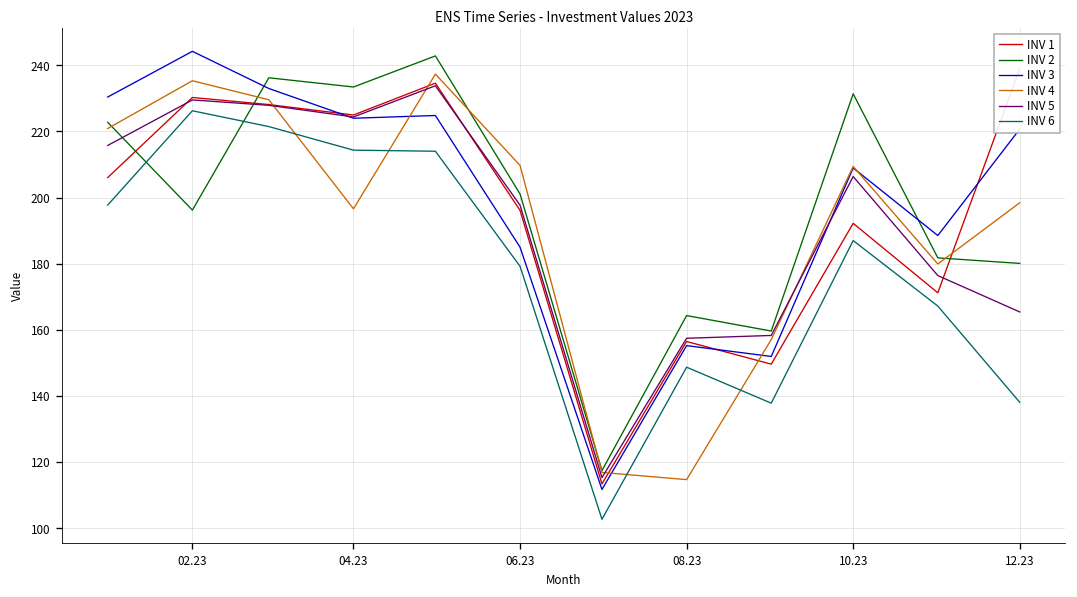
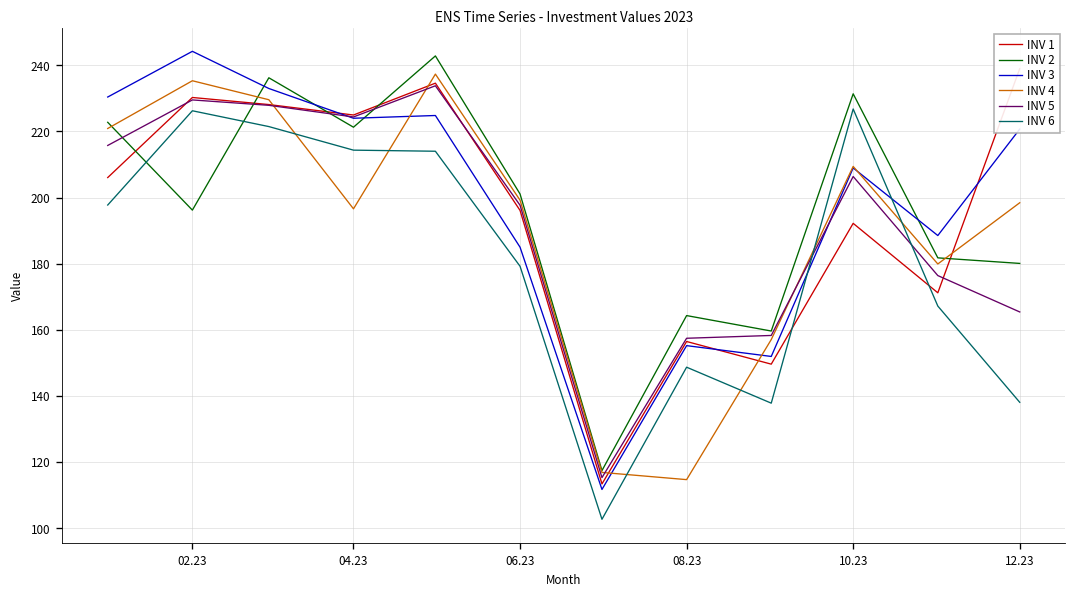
  {
    "INV 1": {
      "06.23": 196,
      "08.23": 156,
      "10.23": 192
    },
    "INV 2": {
      "02.23": 196,
-     "04.23": 233,
+     "04.23": 221,
      "06.23": 201,
      "08.23": 164,
      "10.23": 231,
      "12.23": 180
    },
    "INV 3": {
      "02.23": 244,
      "06.23": 185,
      "08.23": 155,
      "12.23": 221
    },
    "INV 4": {
      "02.23": 235,
      "04.23": 197,
-     "06.23": 210,
+     "06.23": 199,
      "08.23": 115,
      "12.23": 198
    },
    "INV 5": {
      "06.23": 198,
      "08.23": 157,
      "10.23": 206,
      "12.23": 165
    },
    "INV 6": {
      "02.23": 226,
      "04.23": 214,
      "06.23": 179,
      "08.23": 149,
-     "10.23": 187,
+     "10.23": 227,
      "12.23": 138
    }
  }
